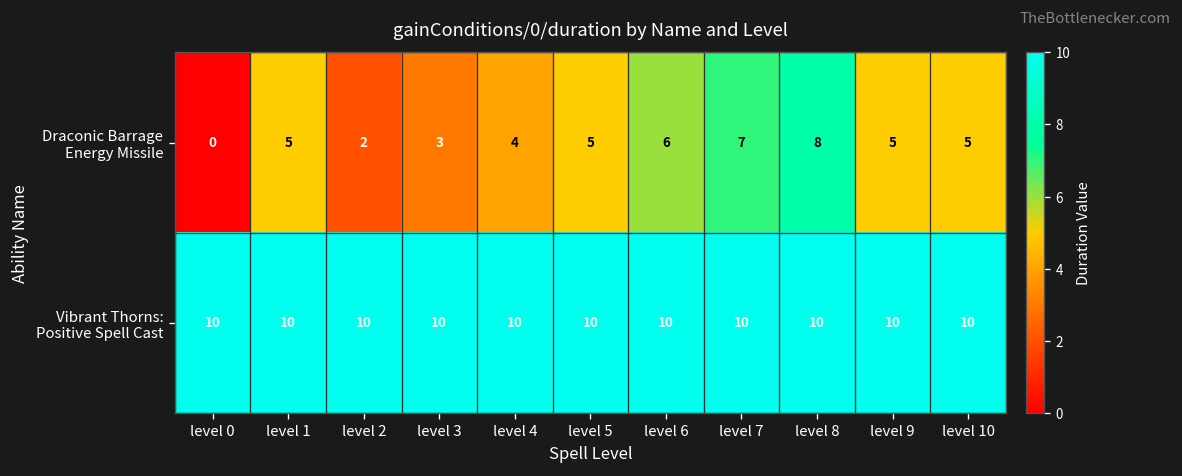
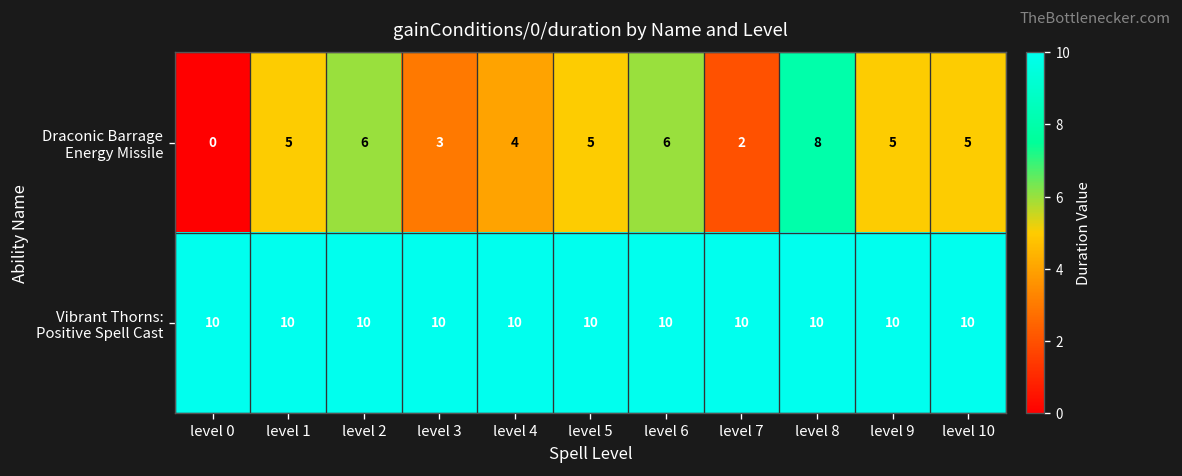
  {
    "Draconic Barrage Energy Missile": {
      "level 0": 0,
      "level 1": 5,
-     "level 2": 2,
+     "level 2": 6,
      "level 3": 3,
      "level 4": 4,
      "level 5": 5,
      "level 6": 6,
-     "level 7": 7,
+     "level 7": 2,
      "level 8": 8,
      "level 9": 5,
      "level 10": 5
    },
    "Vibrant Thorns: Positive Spell Cast": {
      "level 0": 10,
      "level 1": 10,
      "level 2": 10,
      "level 3": 10,
      "level 4": 10,
      "level 5": 10,
      "level 6": 10,
      "level 7": 10,
      "level 8": 10,
      "level 9": 10,
      "level 10": 10
    }
  }
